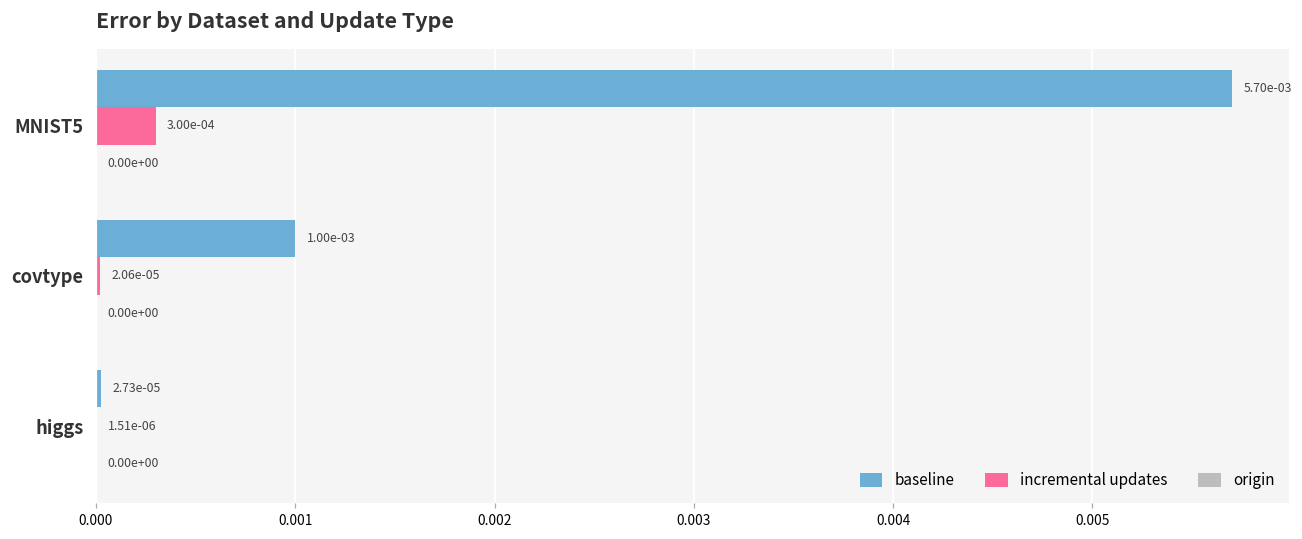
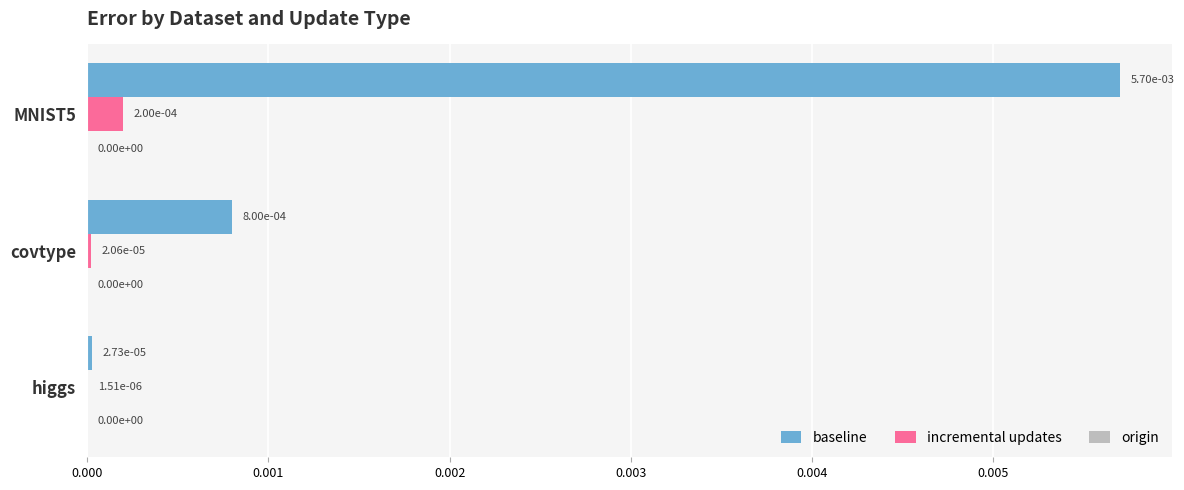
  {
    "baseline": {
      "MNIST5": "5.70e-03",
-     "covtype": "1.00e-03",
+     "covtype": "8.00e-04",
      "higgs": "2.73e-05"
    },
    "incremental updates": {
-     "MNIST5": "3.00e-04",
+     "MNIST5": "2.00e-04",
      "covtype": "2.06e-05",
      "higgs": "1.51e-06"
    },
    "origin": {
      "MNIST5": "0.00e+00",
      "covtype": "0.00e+00",
      "higgs": "0.00e+00"
    }
  }
